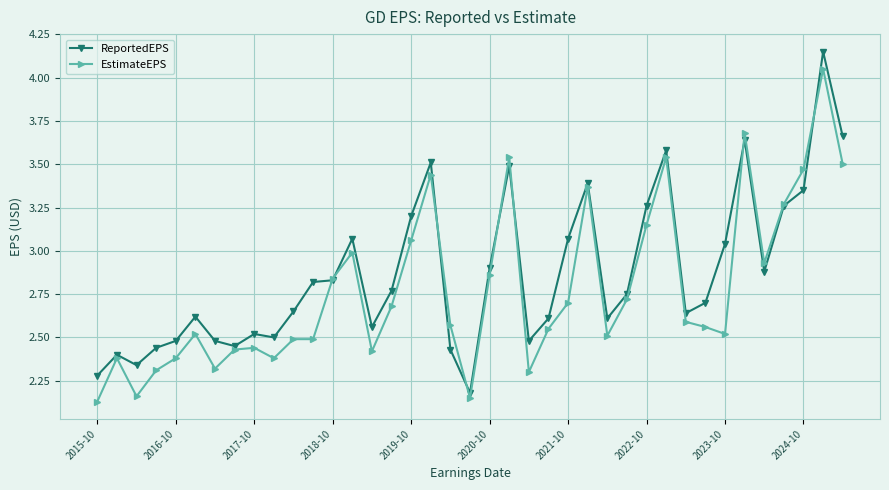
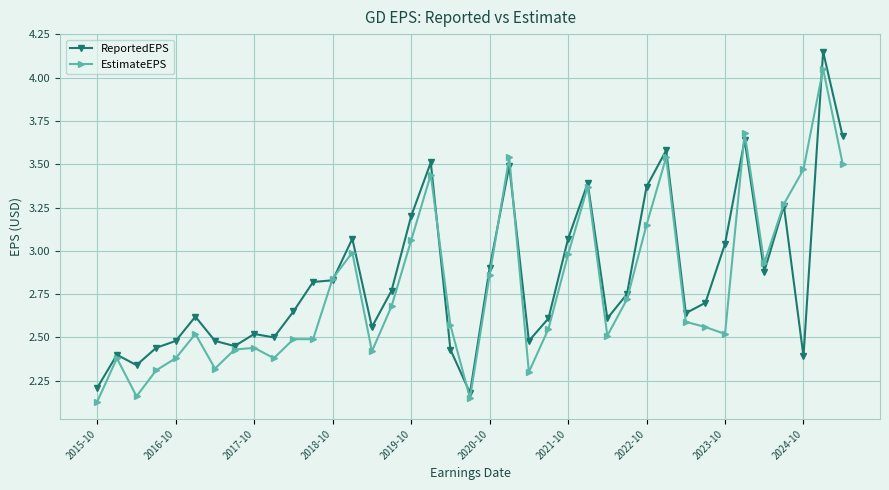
  {
    "ReportedEPS": {
-     "2015-10": 2.28,
+     "2015-10": 2.21,
      "2016-10": 2.48,
      "2017-10": 2.52,
      "2019-10": 3.20,
      "2020-10": 2.90,
      "2021-10": 3.07,
-     "2022-10": 3.26,
+     "2022-10": 3.37,
      "2023-10": 3.04,
-     "2024-10": 3.35
+     "2024-10": 2.39
    },
    "EstimateEPS": {
      "2015-10": 2.13,
      "2016-10": 2.38,
      "2017-10": 2.44,
      "2019-10": 3.06,
      "2020-10": 2.86,
-     "2021-10": 2.70,
+     "2021-10": 2.98,
      "2022-10": 3.15,
      "2023-10": 2.52,
      "2024-10": 3.47
    }
  }
